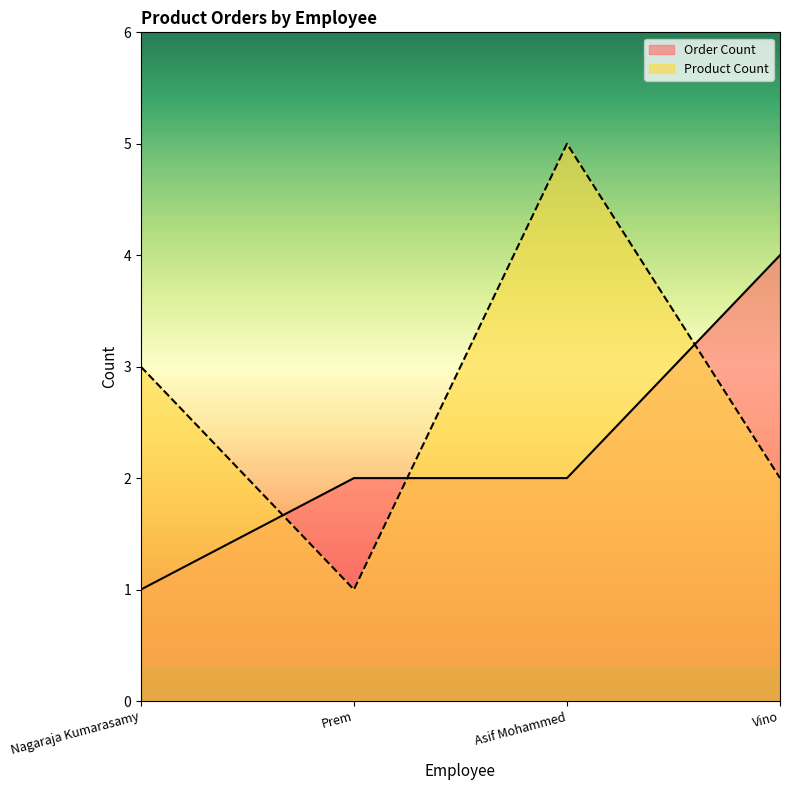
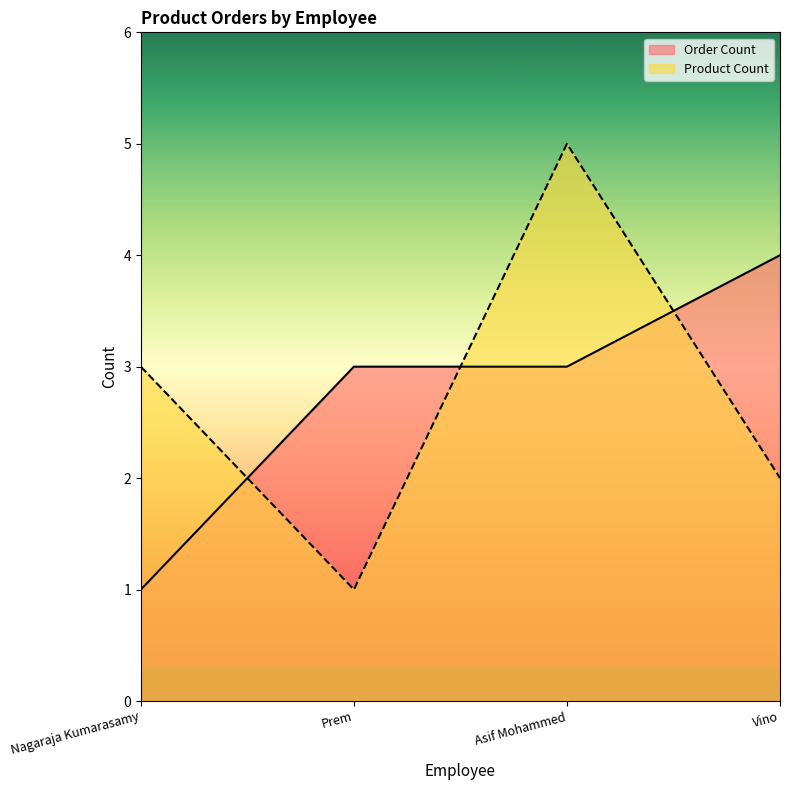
  {
    "Order Count": {
      "Nagaraja Kumarasamy": 1,
-     "Prem": 2,
-     "Asif Mohammed": 2,
+     "Prem": 3,
+     "Asif Mohammed": 3,
      "Vino": 4
    },
    "Product Count": {
      "Nagaraja Kumarasamy": 3,
      "Prem": 1,
      "Asif Mohammed": 5,
      "Vino": 2
    }
  }
